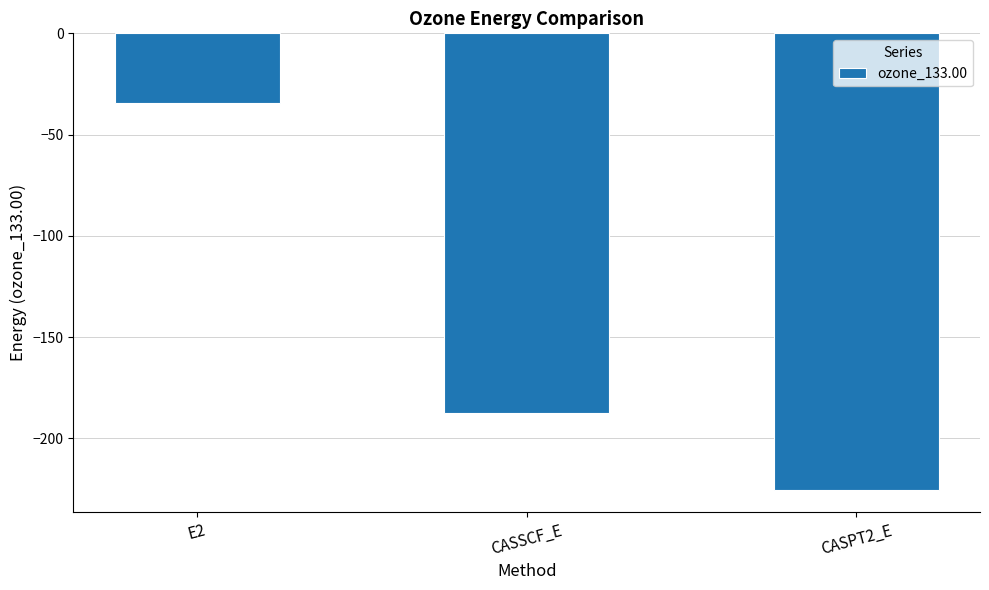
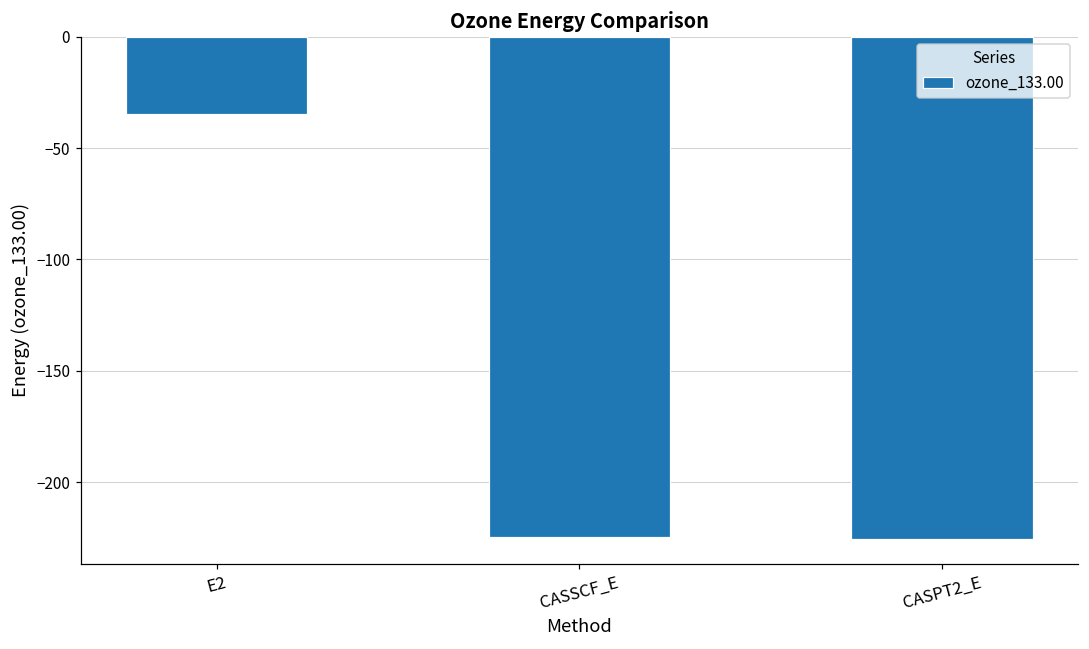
  {
    "E2": -35,
-   "CASSCF_E": -188,
+   "CASSCF_E": -225,
    "CASPT2_E": -225
  }
